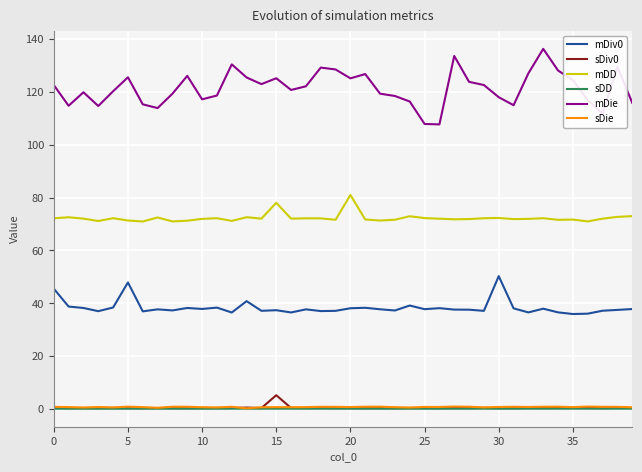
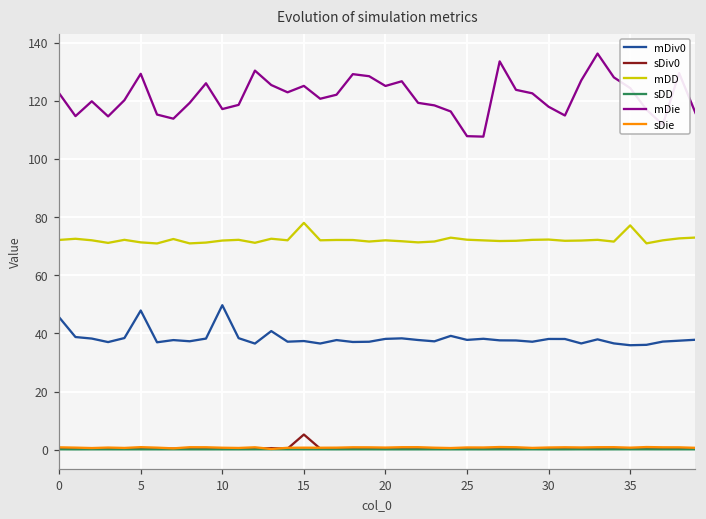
  {
    "mDiv0": {
      "0": 46,
      "5": 48,
-     "10": 38,
+     "10": 50,
      "15": 37,
      "20": 38,
      "25": 38,
-     "30": 50,
+     "30": 38,
      "35": 36
    },
    "sDiv0": {
      "15": 5
    },
    "mDD": {
      "0": 72,
      "5": 71,
      "10": 72,
      "15": 78,
-     "20": 81,
+     "20": 72,
      "25": 72,
      "30": 72,
-     "35": 72
+     "35": 77
    },
    "mDie": {
      "0": 123,
-     "5": 125,
+     "5": 129,
      "10": 117,
      "15": 125,
      "20": 125,
      "25": 108,
      "30": 118
    }
  }
